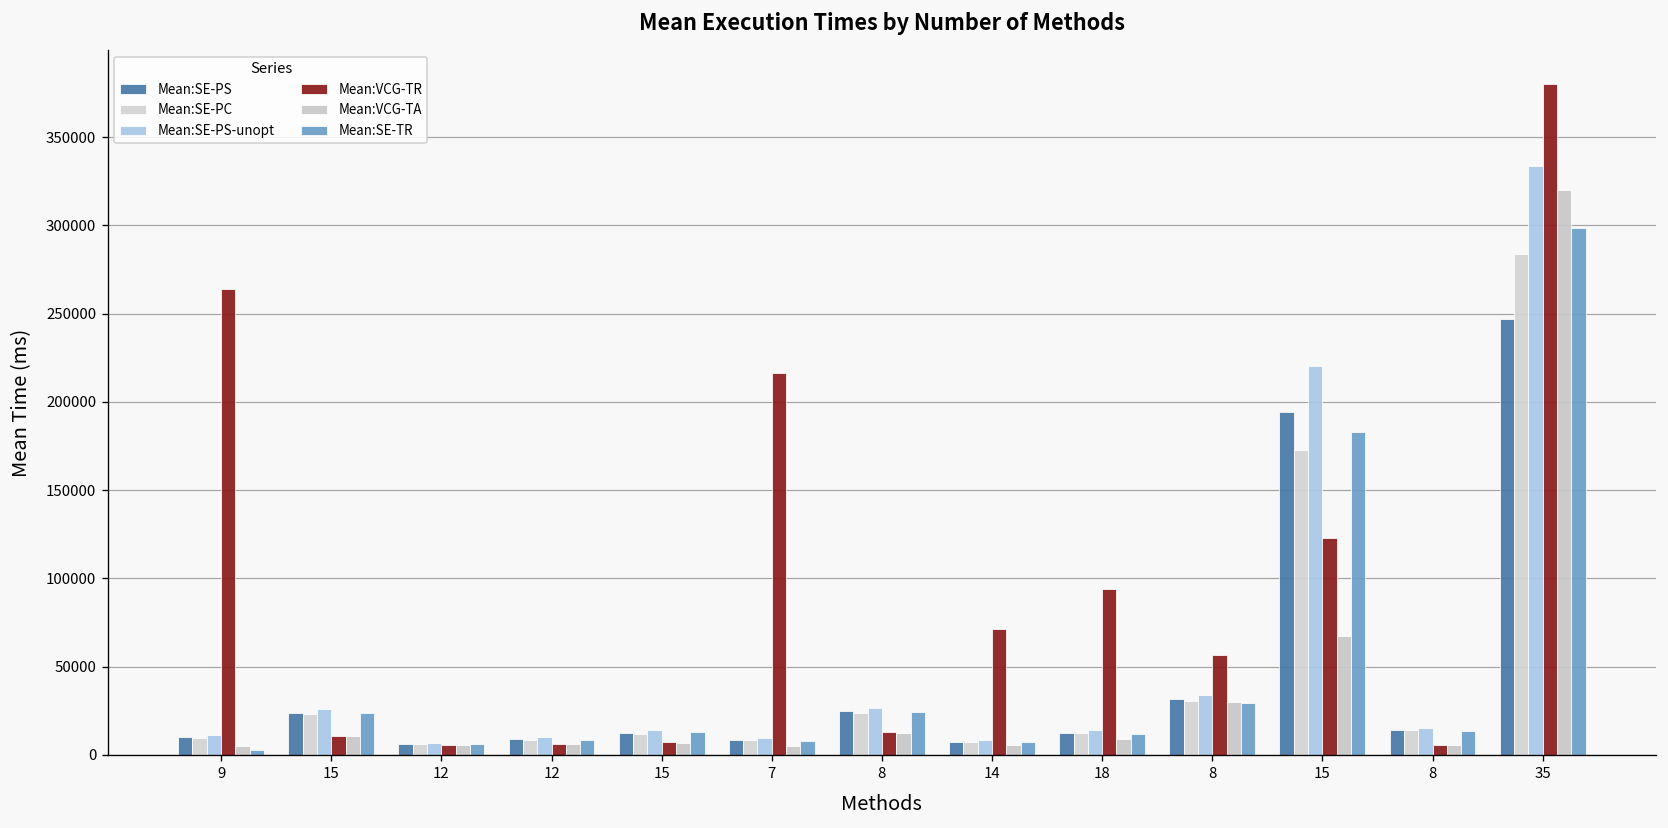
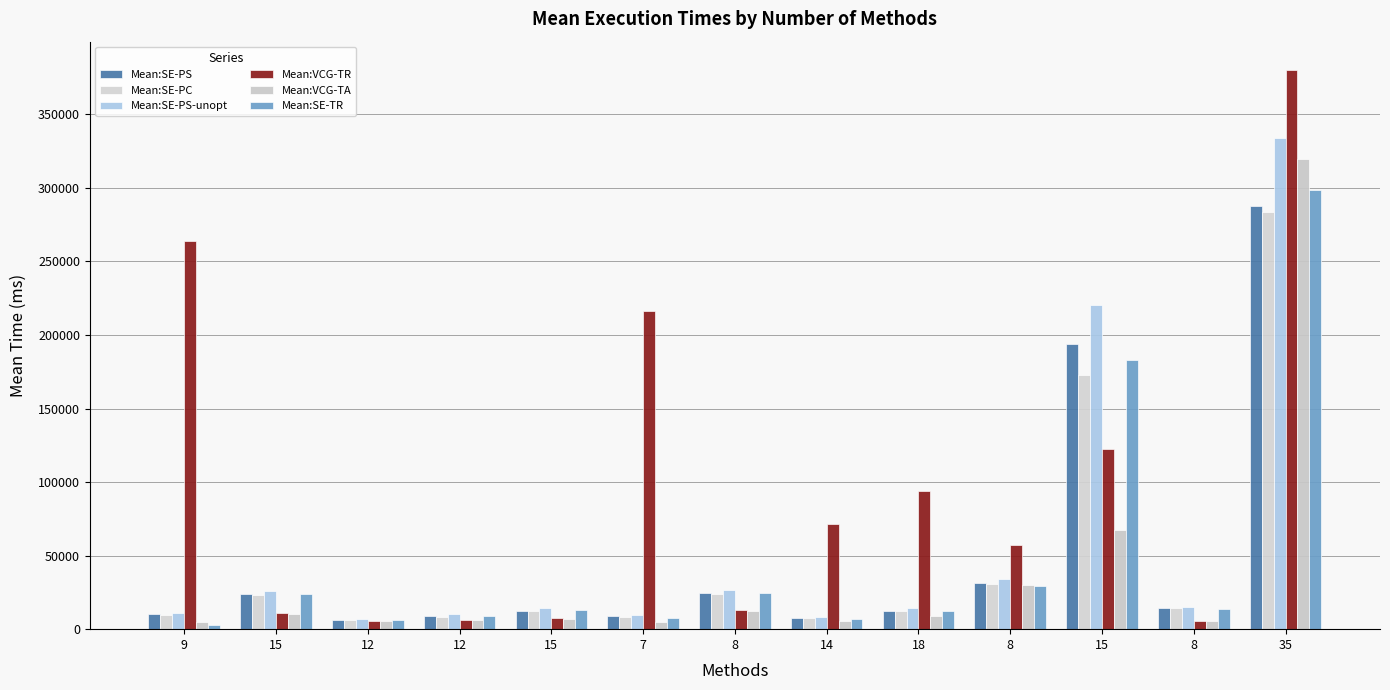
  {
    "Mean:SE-PS": {
      "9": 10000,
      "7": 9000,
      "14": 8000,
      "18": 13000,
-     "35": 247000
+     "35": 288000
    },
    "Mean:VCG-TR": {
      "9": 264000,
      "7": 216000,
      "14": 71000,
      "18": 94000,
      "35": 380000
    },
    "Mean:SE-TR": {
      "9": 3000,
      "7": 8000,
      "14": 7000,
      "18": 12000,
      "35": 298000
    }
  }
